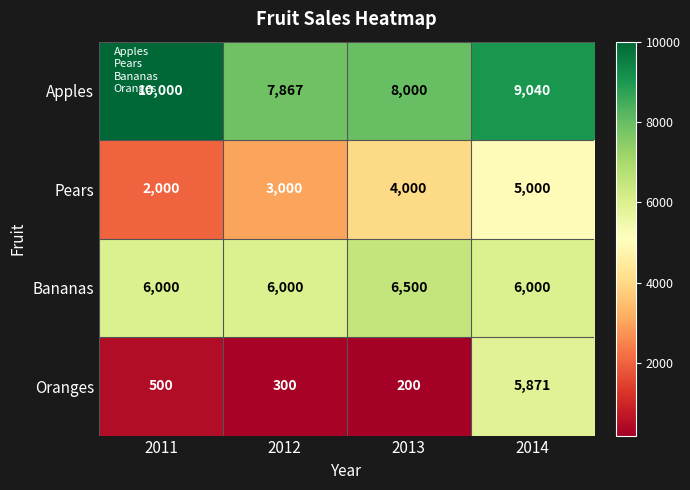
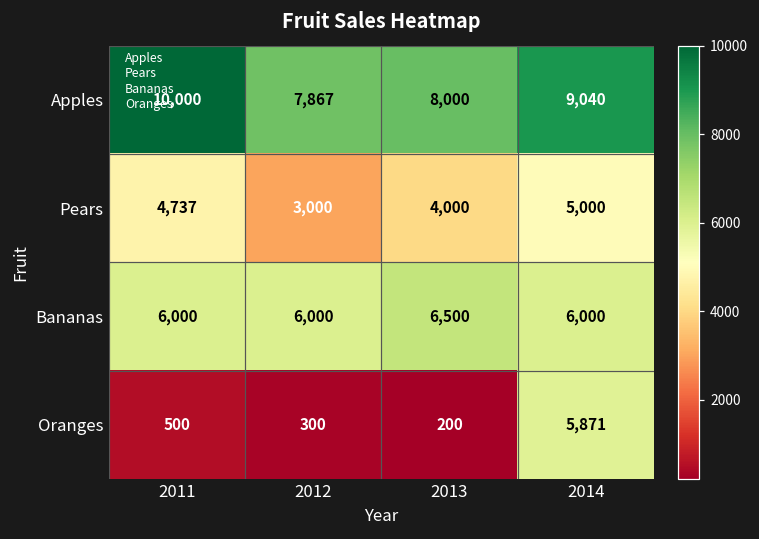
  {
    "Apples": {
      "2012": "7,867",
      "2013": "8,000",
      "2014": "9,040"
    },
    "Pears": {
-     "2011": "2,000",
+     "2011": "4,737",
      "2012": "3,000",
      "2013": "4,000",
      "2014": "5,000"
    },
    "Bananas": {
      "2011": "6,000",
      "2012": "6,000",
      "2013": "6,500",
      "2014": "6,000"
    },
    "Oranges": {
      "2011": "500",
      "2012": "300",
      "2013": "200",
      "2014": "5,871"
    }
  }
